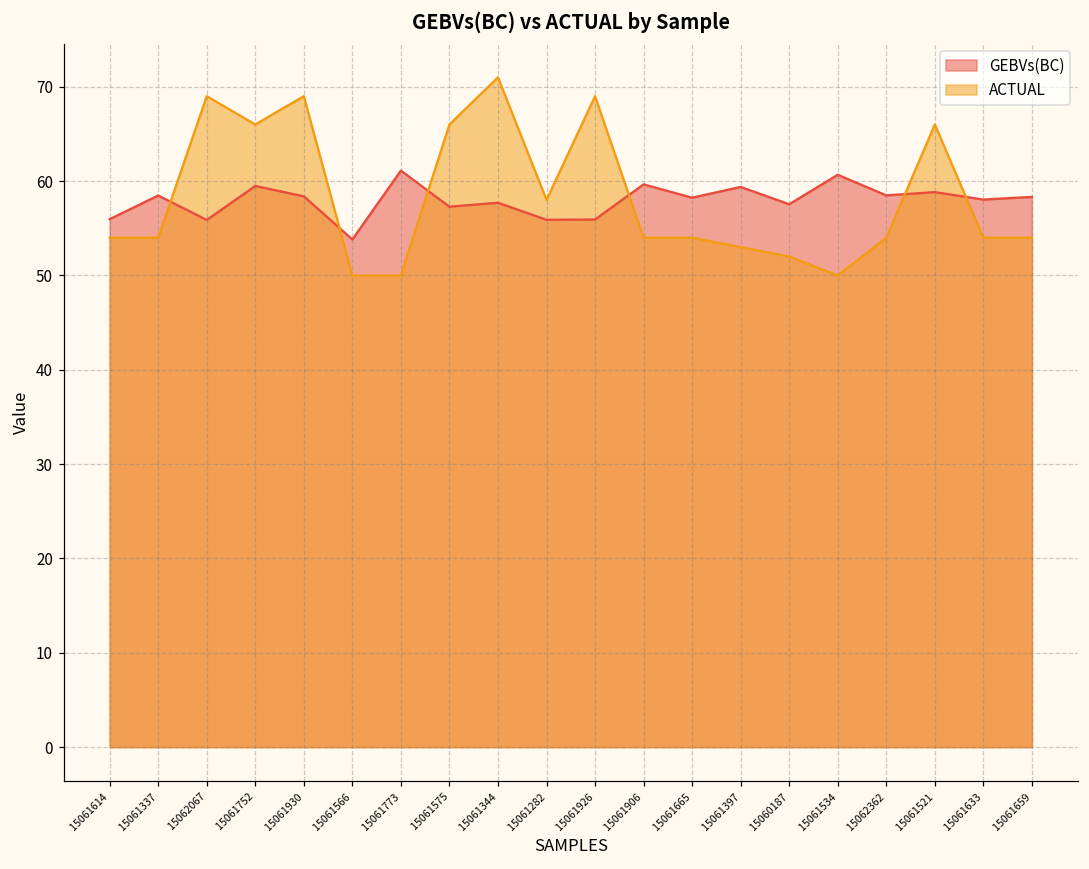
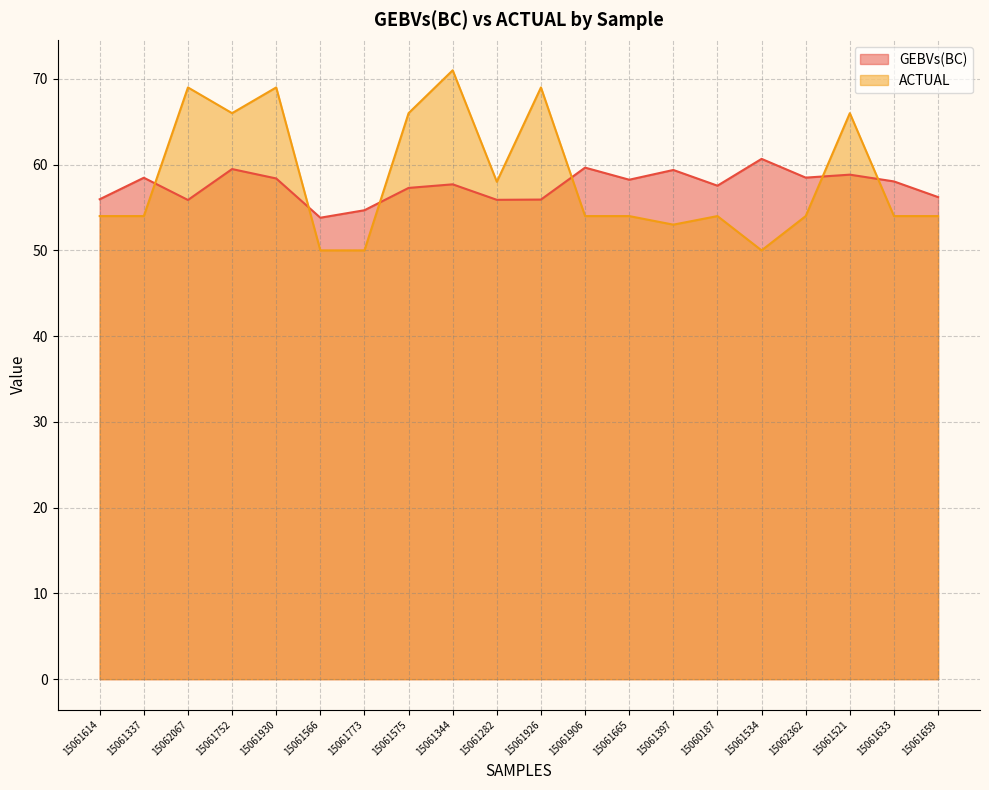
  {
    "GEBVs(BC)": {
      "15061614": 56,
      "15061337": 58,
      "15062067": 56,
      "15061752": 59,
      "15061930": 58,
      "15061566": 54,
-     "15061773": 61,
+     "15061773": 55,
      "15061575": 57,
      "15061344": 58,
      "15061282": 56,
      "15061926": 56,
      "15061906": 60,
      "15061665": 58,
      "15061397": 59,
      "15060187": 58,
      "15061534": 61,
      "15062362": 58,
      "15061521": 59,
      "15061633": 58,
-     "15061659": 58
+     "15061659": 56
    },
    "ACTUAL": {
      "15061614": 54,
      "15061337": 54,
      "15062067": 69,
      "15061752": 66,
      "15061930": 69,
      "15061566": 50,
      "15061773": 50,
      "15061575": 66,
      "15061344": 71,
      "15061282": 58,
      "15061926": 69,
      "15061906": 54,
      "15061665": 54,
      "15061397": 53,
-     "15060187": 52,
+     "15060187": 54,
      "15061534": 50,
      "15062362": 54,
      "15061521": 66,
      "15061633": 54,
      "15061659": 54
    }
  }
